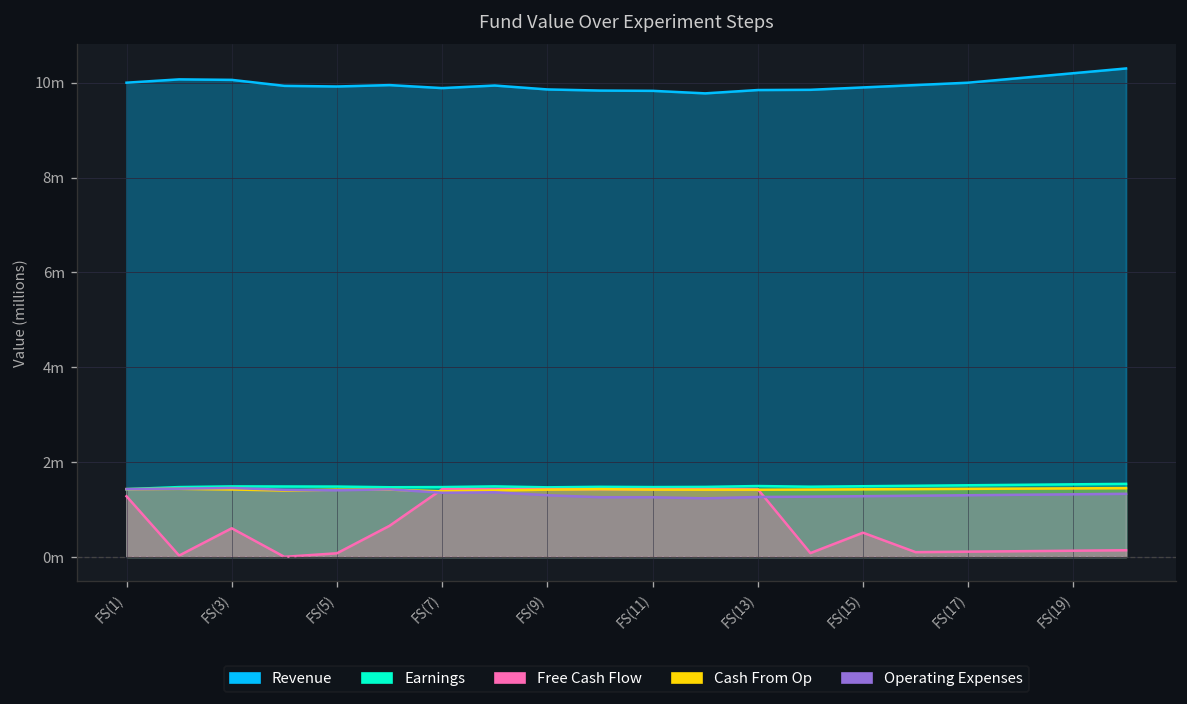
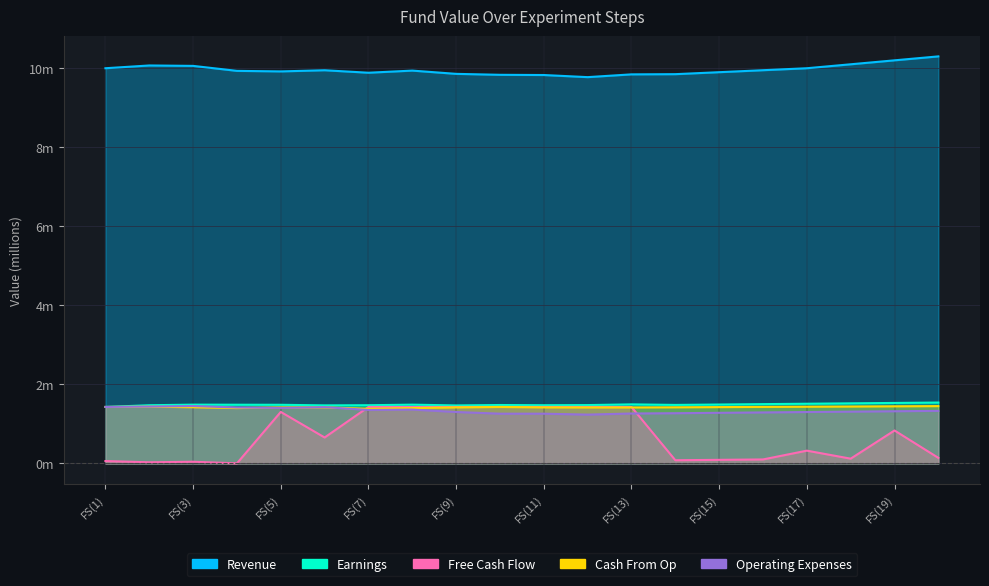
  {
    "Free Cash Flow": {
-     "FS(1)": "1.3m",
-     "FS(3)": "0.6m",
-     "FS(5)": "0.1m",
-     "FS(15)": "0.5m",
-     "FS(17)": "0.1m",
-     "FS(19)": "0.1m"
+     "FS(1)": "0.1m",
+     "FS(3)": "0.0m",
+     "FS(5)": "1.3m",
+     "FS(15)": "0.1m",
+     "FS(17)": "0.3m",
+     "FS(19)": "0.8m"
    },
    "Cash From Op": {
      "FS(17)": "1.4m",
      "FS(19)": "1.4m"
    },
    "Operating Expenses": {
      "FS(9)": "1.3m",
      "FS(11)": "1.3m",
      "FS(13)": "1.3m",
      "FS(15)": "1.3m",
      "FS(17)": "1.3m",
      "FS(19)": "1.3m"
    }
  }
